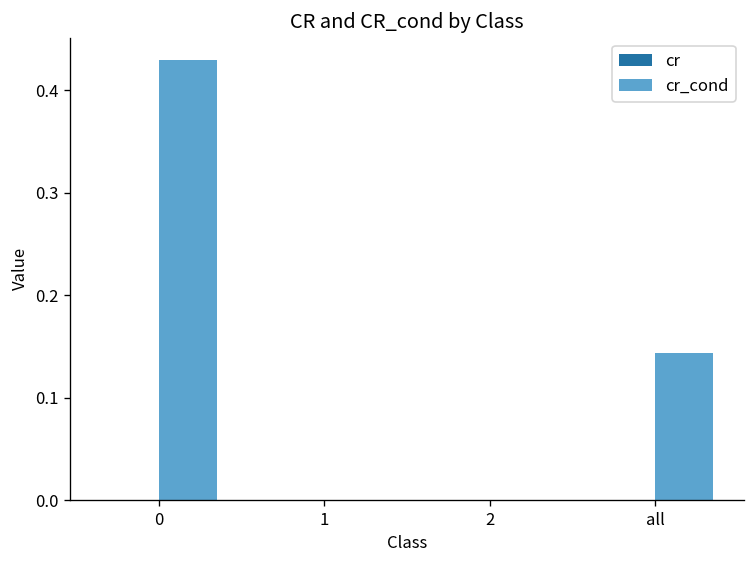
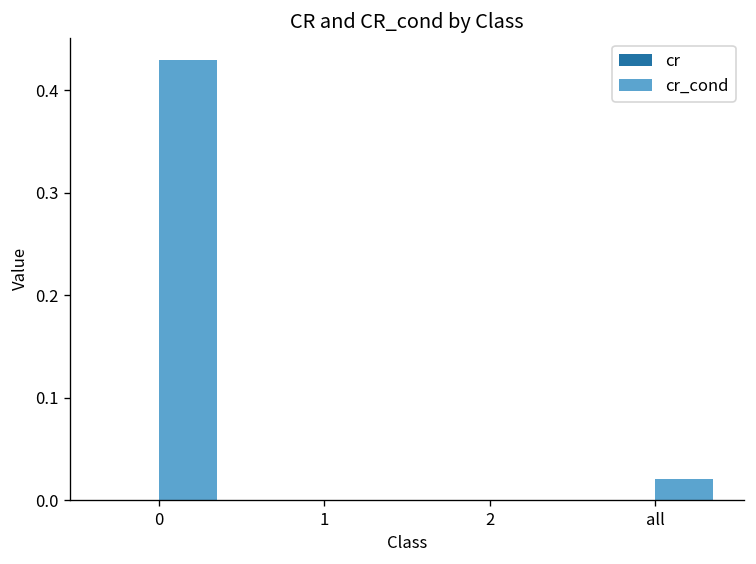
  {
    "cr_cond": {
      "0": 0.43,
-     "all": 0.14
+     "all": 0.02
    }
  }
